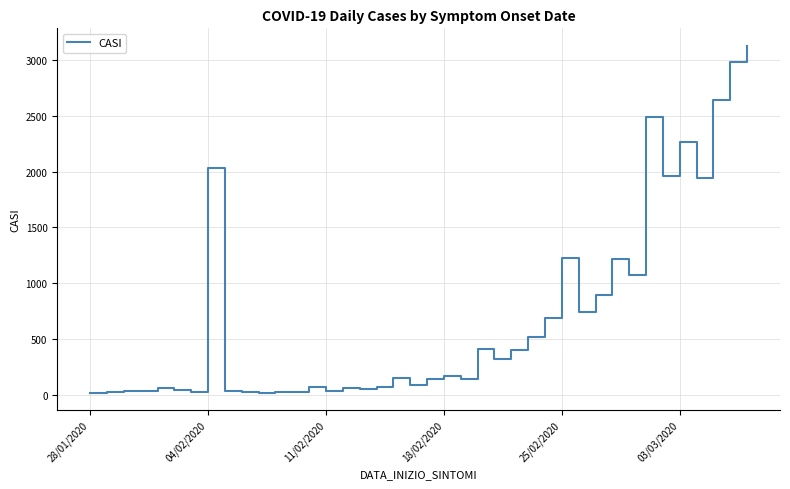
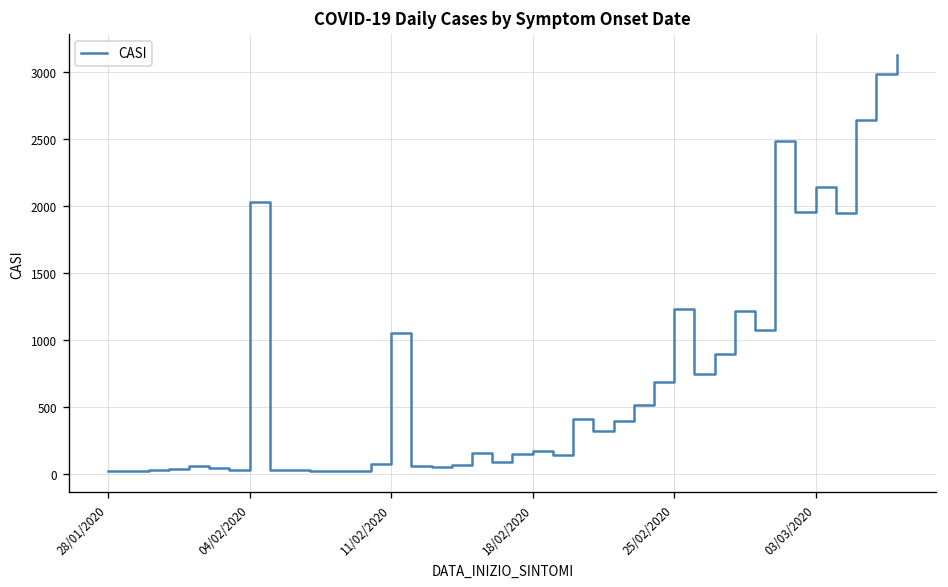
  {
    "28/01/2020": 20,
    "04/02/2020": 2030,
-   "11/02/2020": 30,
+   "11/02/2020": 1050,
    "18/02/2020": 170,
    "25/02/2020": 1230,
-   "03/03/2020": 2260
+   "03/03/2020": 2140
  }
